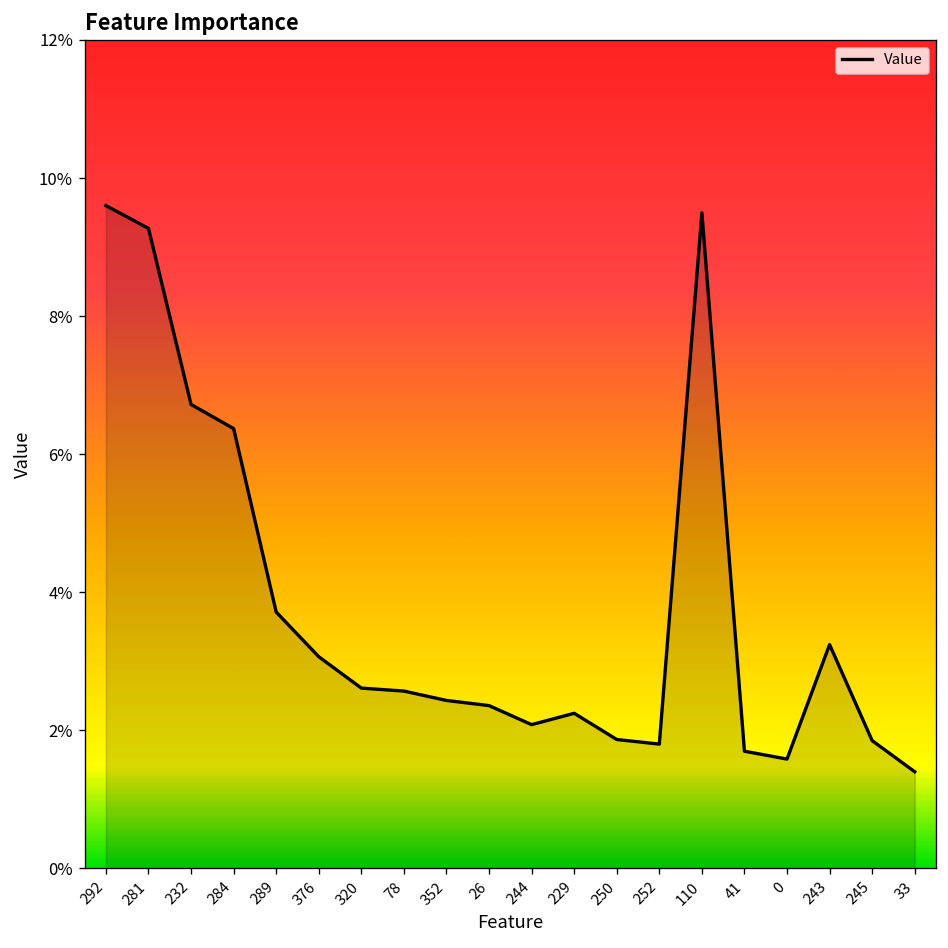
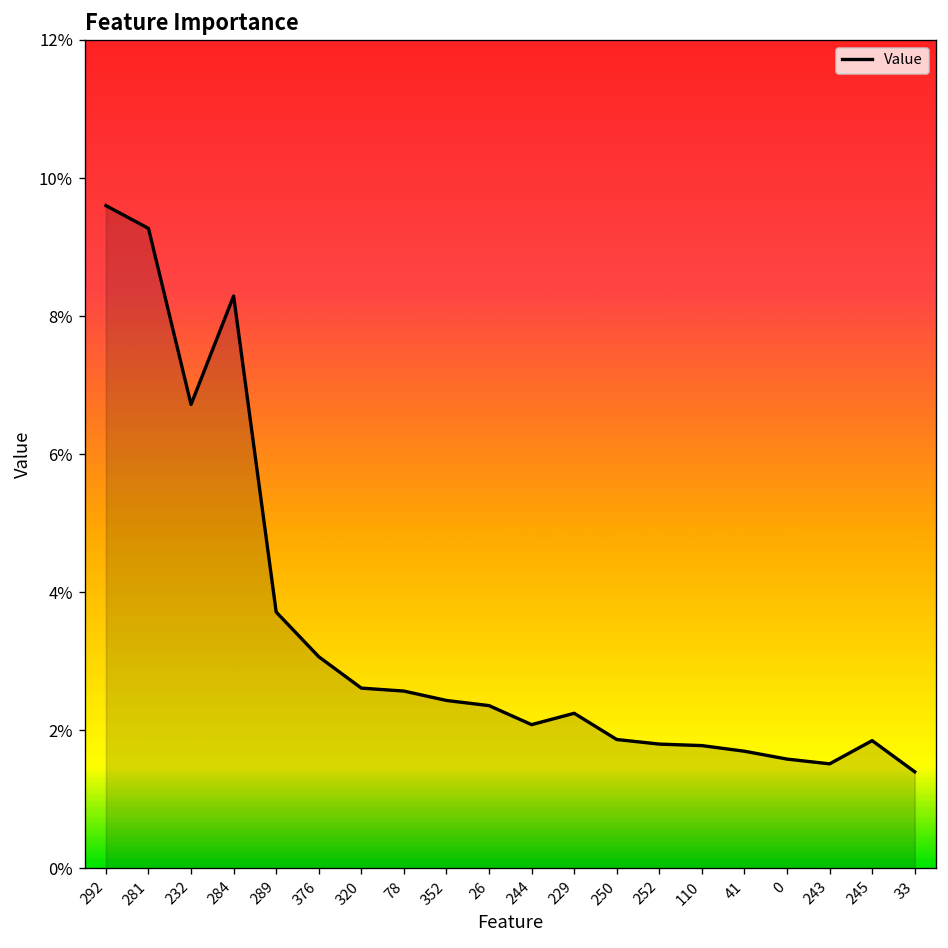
  {
    "292": "9.6%",
    "281": "9.3%",
    "232": "6.7%",
-   "284": "6.4%",
+   "284": "8.3%",
    "289": "3.7%",
    "376": "3.1%",
    "320": "2.6%",
    "78": "2.6%",
    "352": "2.4%",
    "26": "2.4%",
    "244": "2.1%",
    "229": "2.2%",
    "250": "1.9%",
    "252": "1.8%",
-   "110": "9.5%",
+   "110": "1.8%",
    "41": "1.7%",
    "0": "1.6%",
-   "243": "3.2%",
+   "243": "1.5%",
    "245": "1.9%",
    "33": "1.4%"
  }
